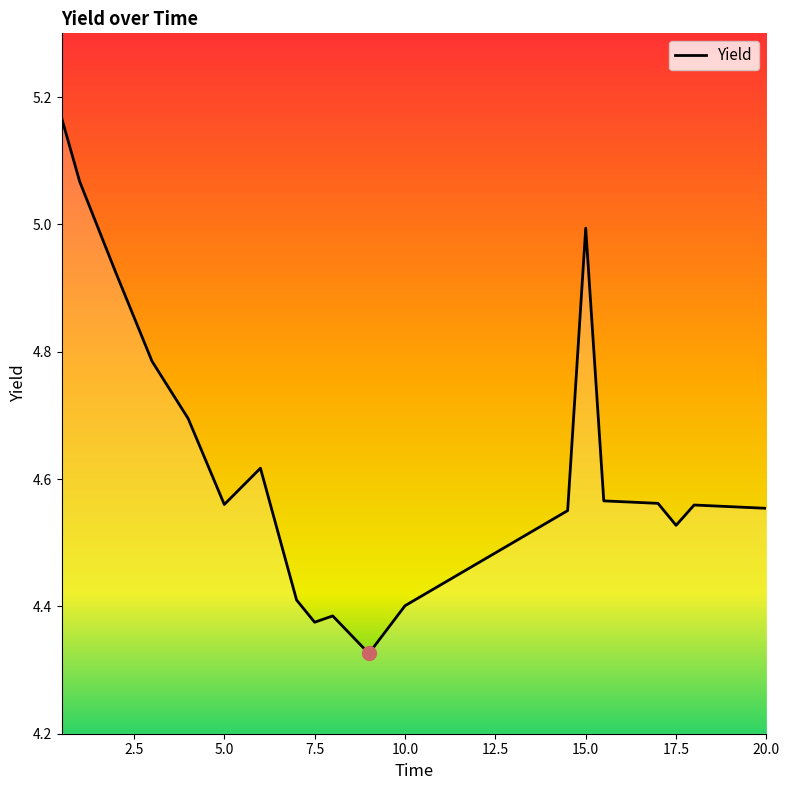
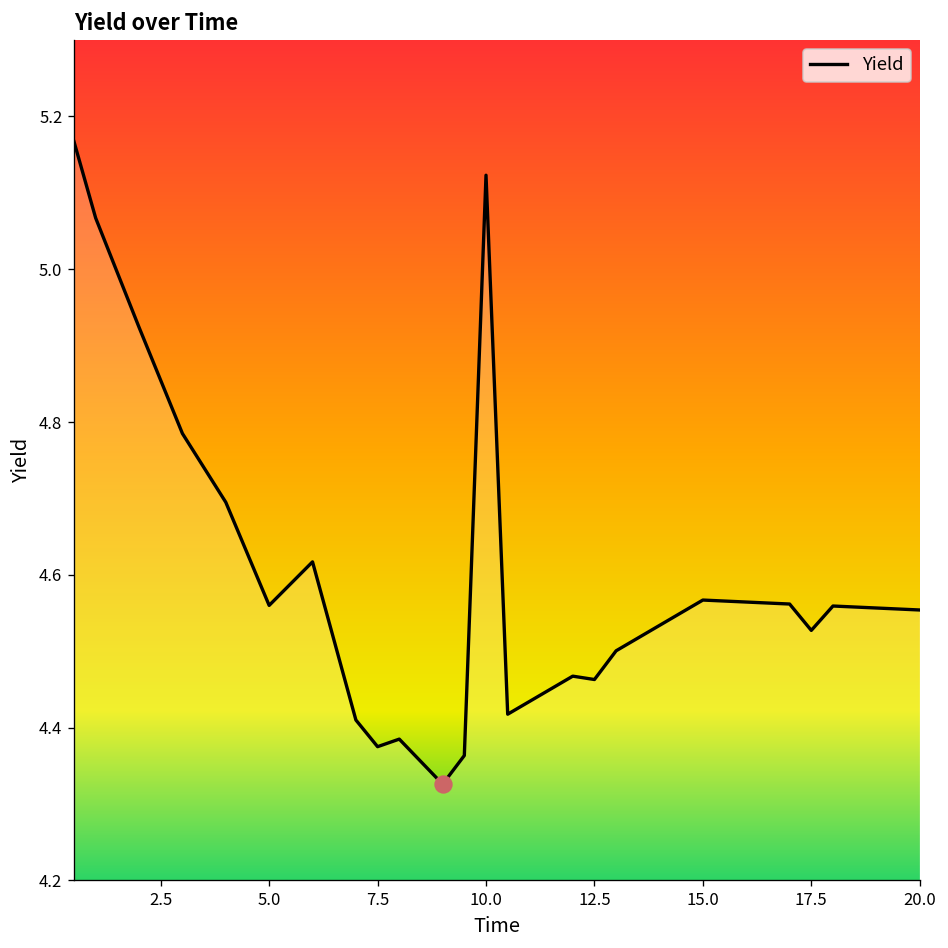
  {
    "Yield": {
      "2.5": 4.85,
      "5.0": 4.56,
      "7.5": 4.38,
-     "10.0": 4.40,
-     "12.5": 4.48,
-     "15.0": 4.99,
+     "10.0": 5.12,
+     "12.5": 4.46,
+     "15.0": 4.57,
      "17.5": 4.53,
      "20.0": 4.55
    }
  }
